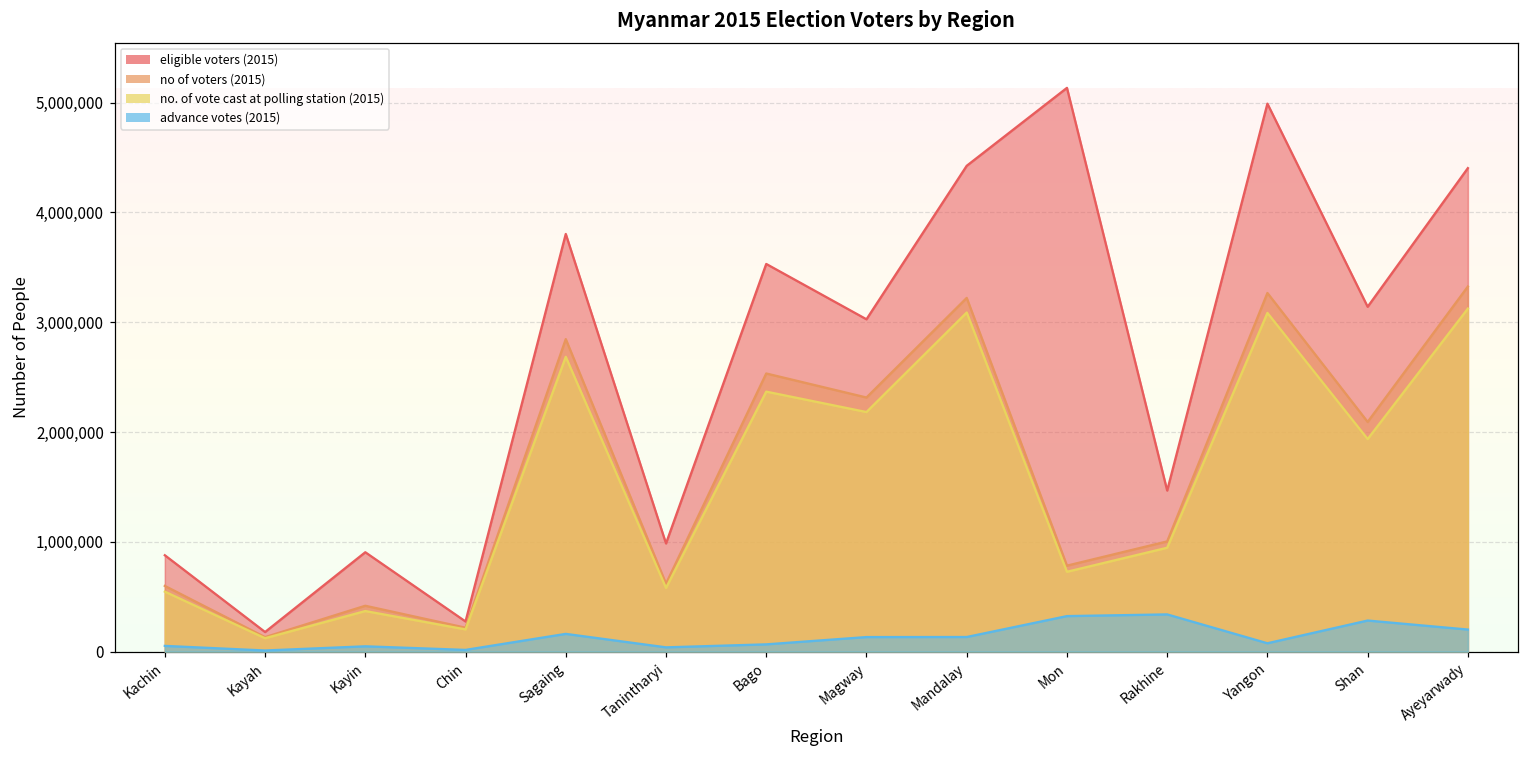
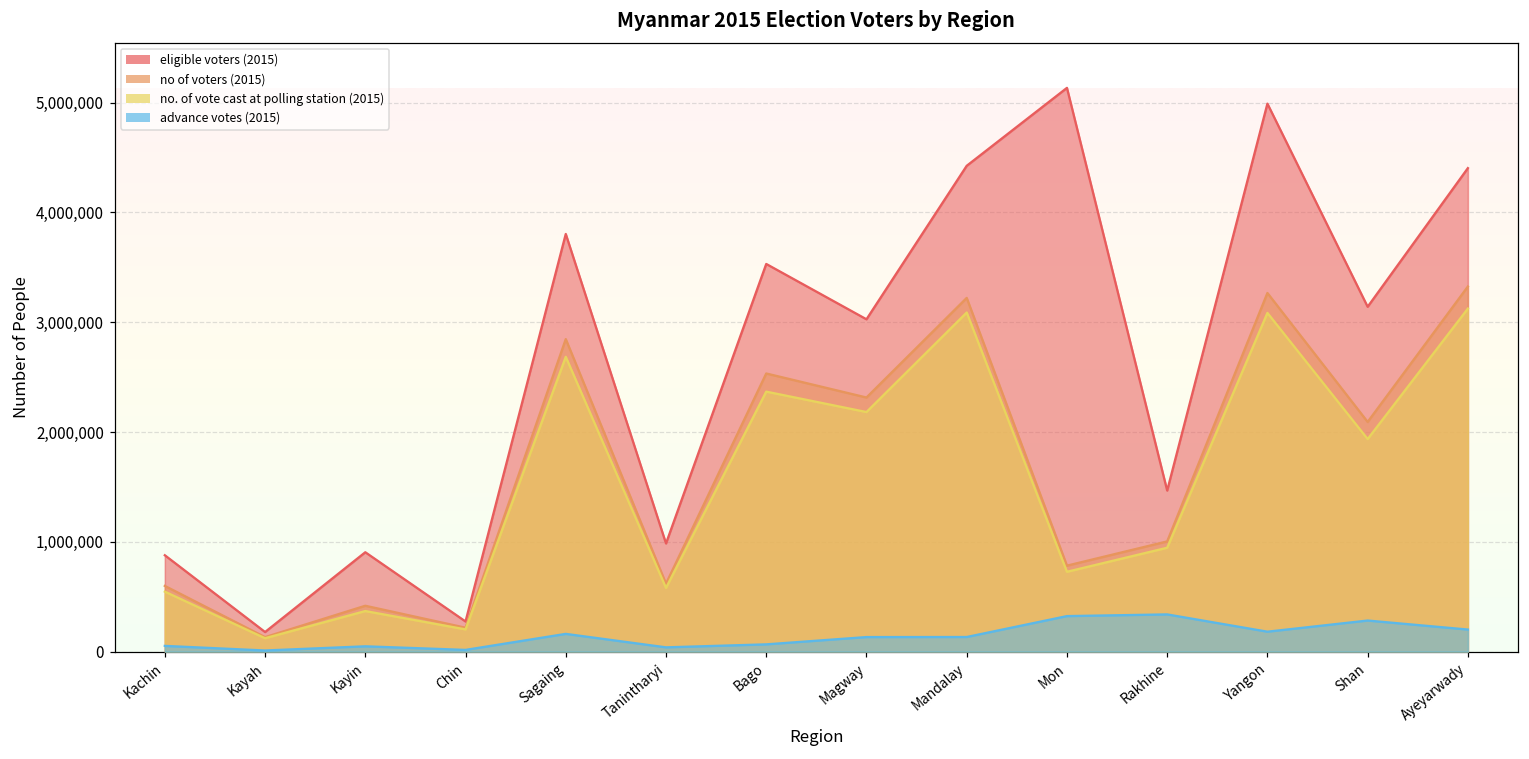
  {
    "advance votes (2015)": {
      "Kachin": "100,000",
      "Kayah": "0",
      "Kayin": "0",
      "Chin": "0",
      "Sagaing": "200,000",
      "Tanintharyi": "0",
      "Bago": "100,000",
      "Magway": "100,000",
      "Mandalay": "100,000",
      "Mon": "300,000",
      "Rakhine": "300,000",
-     "Yangon": "100,000",
+     "Yangon": "200,000",
      "Shan": "300,000",
      "Ayeyarwady": "200,000"
    }
  }
